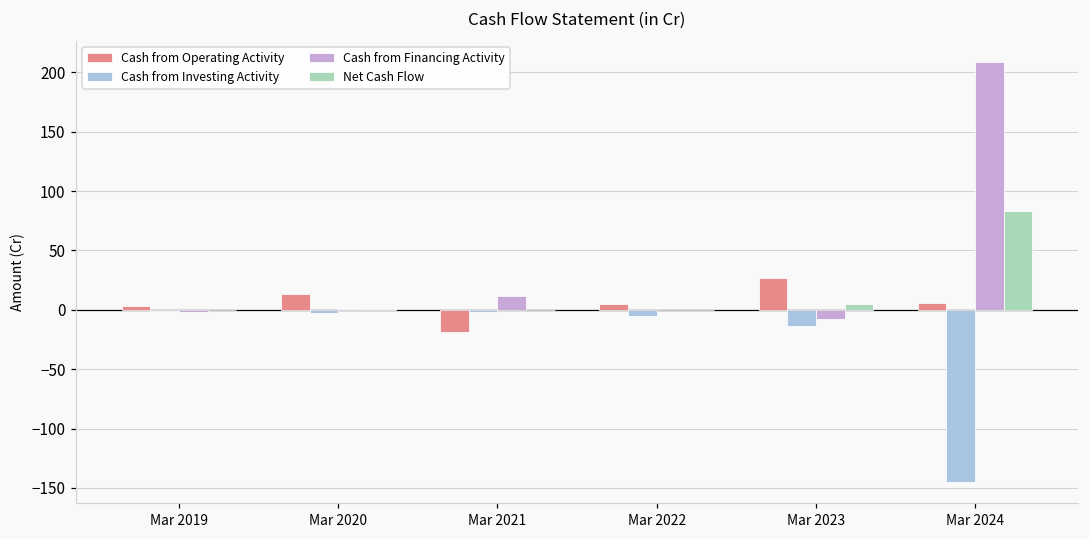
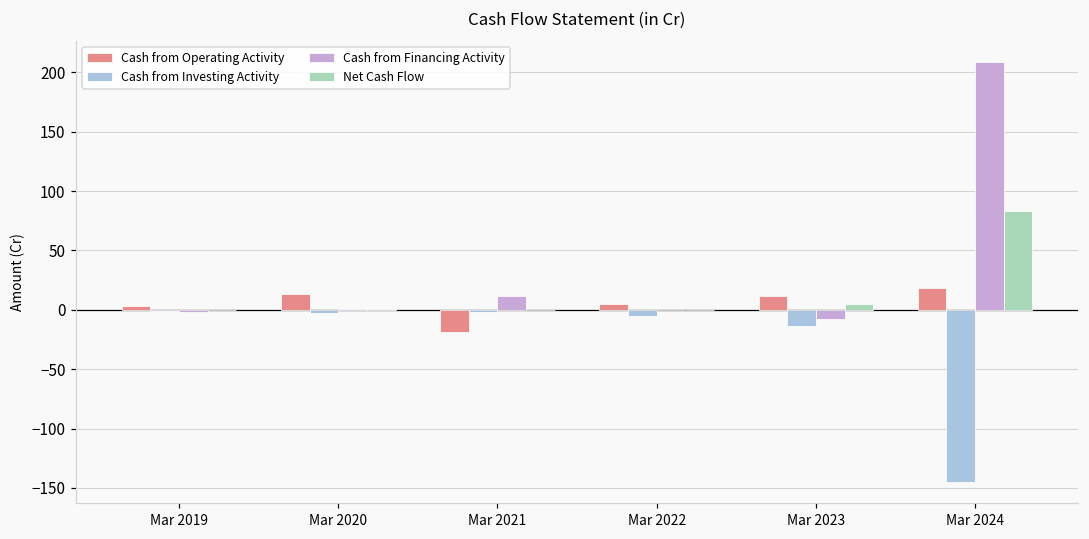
  {
    "Cash from Operating Activity": {
      "Mar 2019": 3,
      "Mar 2020": 13,
      "Mar 2021": -19,
      "Mar 2022": 5,
-     "Mar 2023": 27,
-     "Mar 2024": 6
+     "Mar 2023": 12,
+     "Mar 2024": 18
    }
  }
